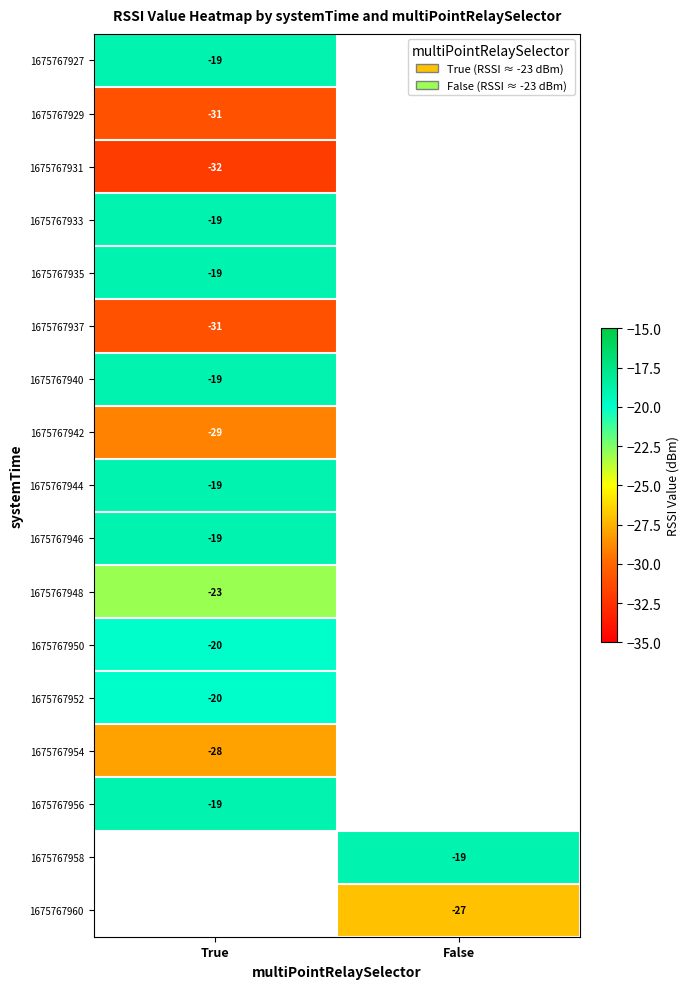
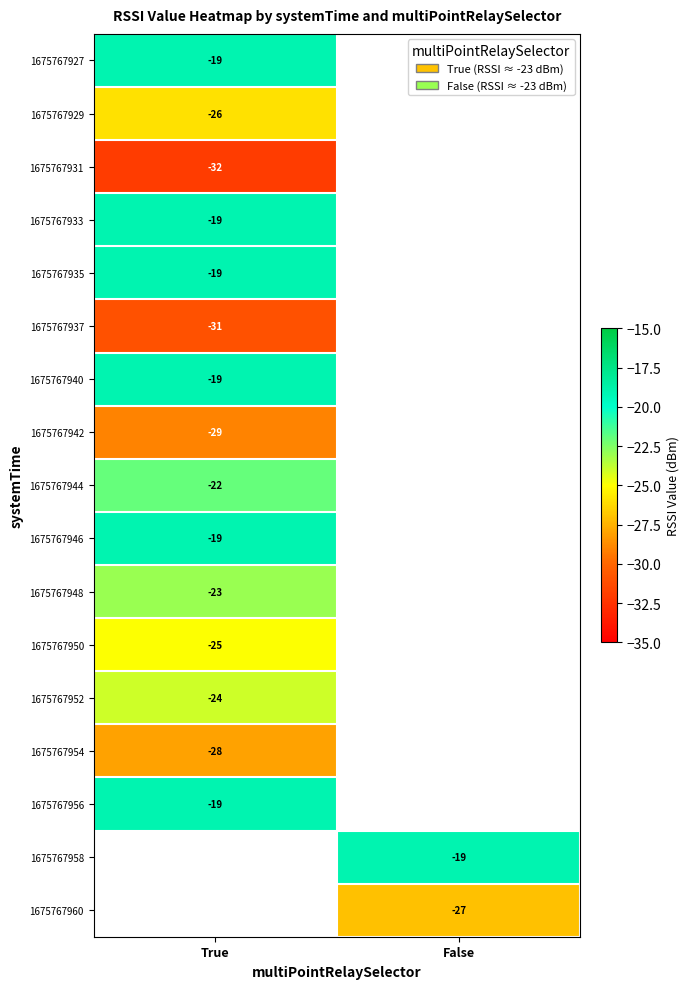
  {
    "1675767927": {
      "True": -19
    },
    "1675767929": {
-     "True": -31
+     "True": -26
    },
    "1675767931": {
      "True": -32
    },
    "1675767933": {
      "True": -19
    },
    "1675767935": {
      "True": -19
    },
    "1675767937": {
      "True": -31
    },
    "1675767940": {
      "True": -19
    },
    "1675767942": {
      "True": -29
    },
    "1675767944": {
-     "True": -19
+     "True": -22
    },
    "1675767946": {
      "True": -19
    },
    "1675767948": {
      "True": -23
    },
    "1675767950": {
-     "True": -20
+     "True": -25
    },
    "1675767952": {
-     "True": -20
+     "True": -24
    },
    "1675767954": {
      "True": -28
    },
    "1675767956": {
      "True": -19
    },
    "1675767958": {
      "False": -19
    },
    "1675767960": {
      "False": -27
    }
  }
